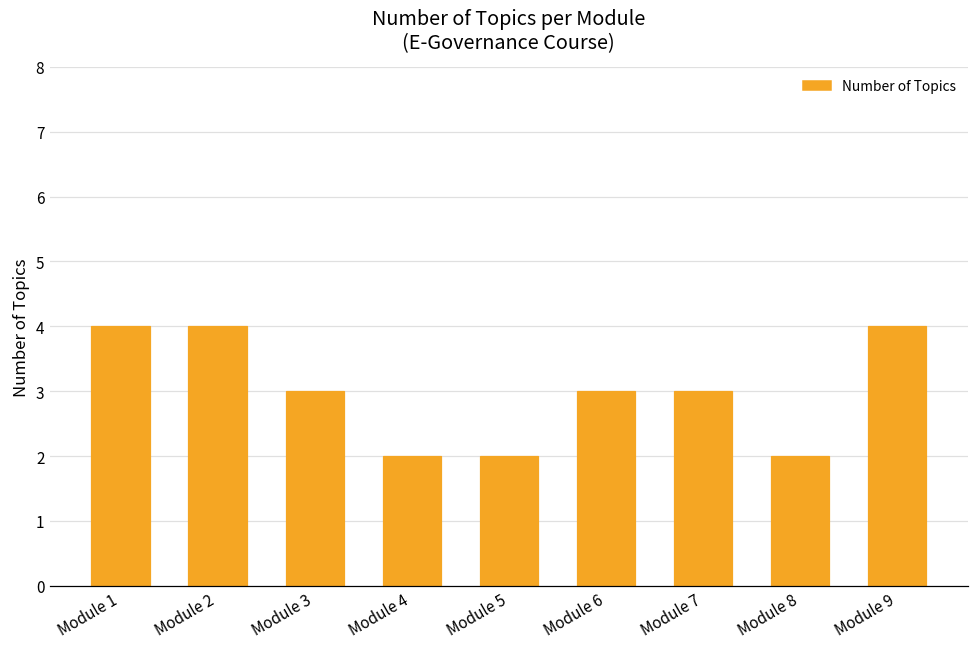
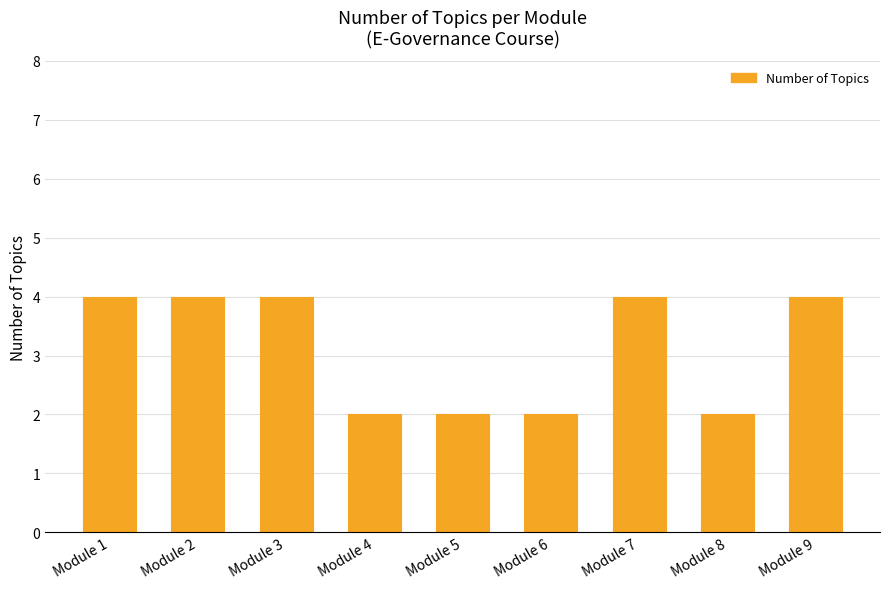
  {
    "Module 1": 4,
    "Module 2": 4,
-   "Module 3": 3,
+   "Module 3": 4,
    "Module 4": 2,
    "Module 5": 2,
-   "Module 6": 3,
-   "Module 7": 3,
+   "Module 6": 2,
+   "Module 7": 4,
    "Module 8": 2,
    "Module 9": 4
  }
